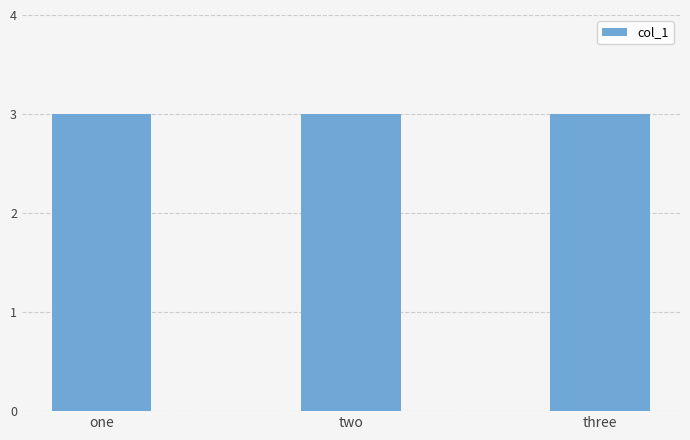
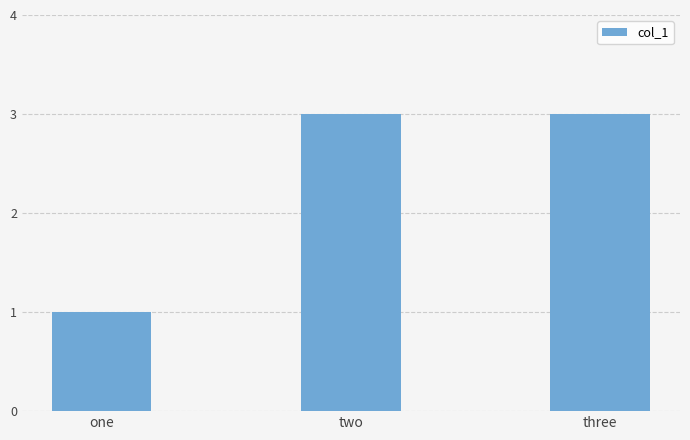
  {
-   "one": 3,
+   "one": 1,
    "two": 3,
    "three": 3
  }
